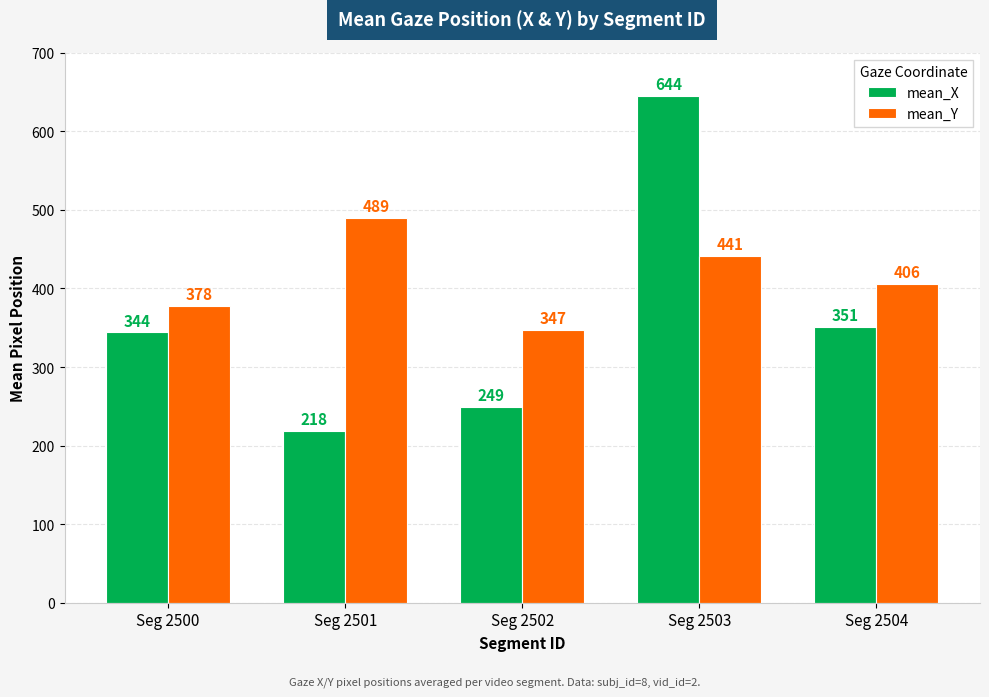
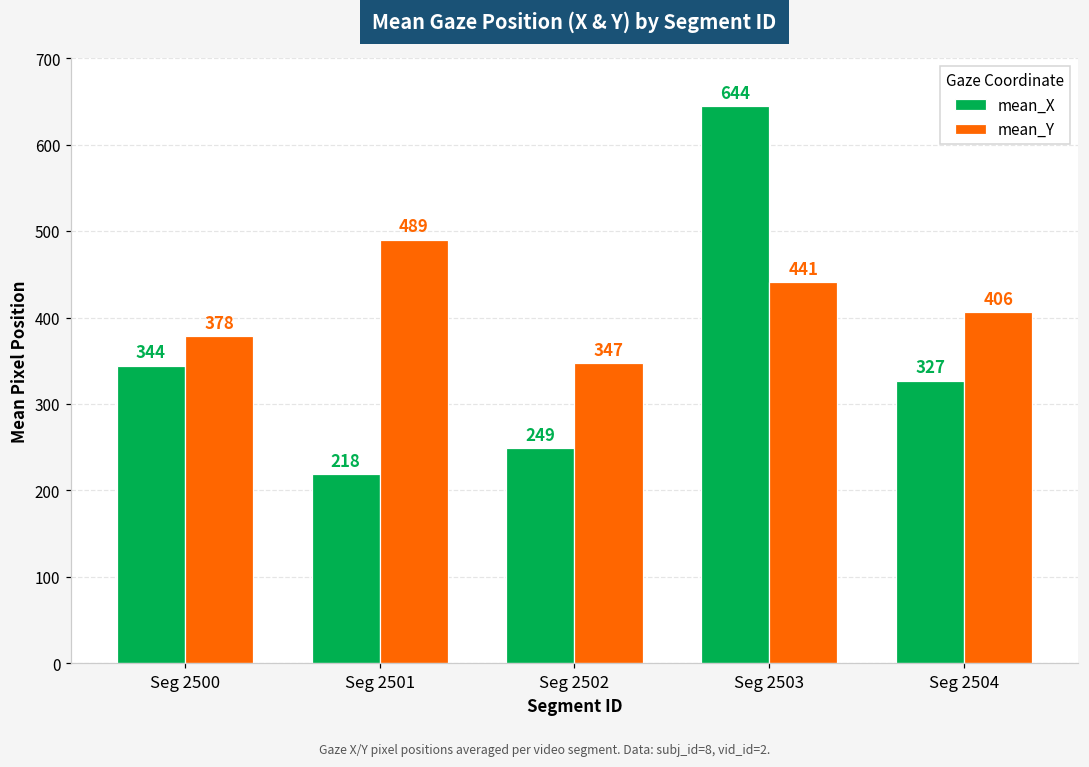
  {
    "mean_X": {
      "Seg 2500": 344,
      "Seg 2502": 249,
      "Seg 2503": 644,
-     "Seg 2504": 351
+     "Seg 2504": 327
    },
    "mean_Y": {
      "Seg 2500": 378,
      "Seg 2502": 347,
      "Seg 2503": 441,
      "Seg 2504": 406
    }
  }
